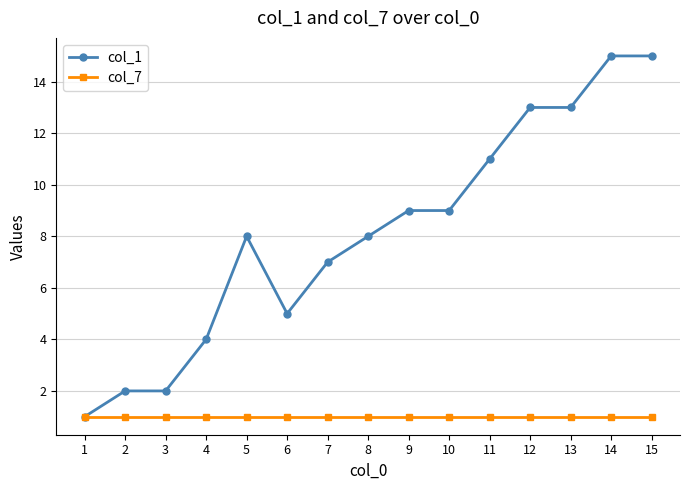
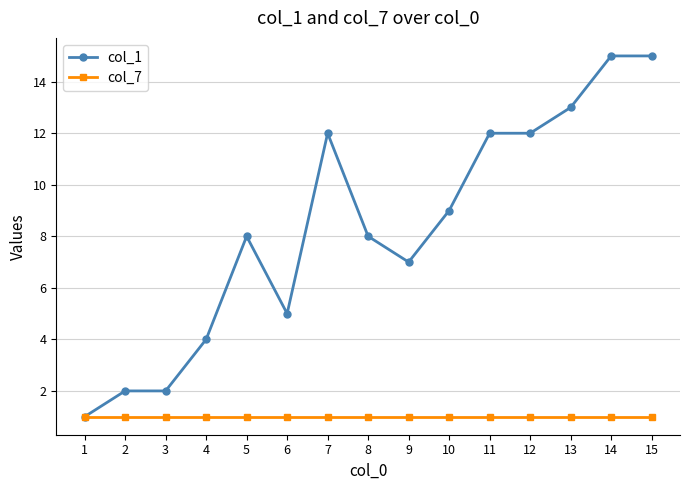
  {
    "col_1": {
      "2": 2,
      "3": 2,
      "4": 4,
      "5": 8,
      "6": 5,
-     "7": 7,
+     "7": 12,
      "8": 8,
-     "9": 9,
+     "9": 7,
      "10": 9,
-     "11": 11,
-     "12": 13,
+     "11": 12,
+     "12": 12,
      "13": 13,
      "14": 15,
      "15": 15
    },
    "col_7": {
      "2": 1,
      "3": 1,
      "4": 1,
      "5": 1,
      "6": 1,
      "7": 1,
      "8": 1,
      "9": 1,
      "10": 1,
      "11": 1,
      "12": 1,
      "13": 1,
      "14": 1,
      "15": 1
    }
  }
